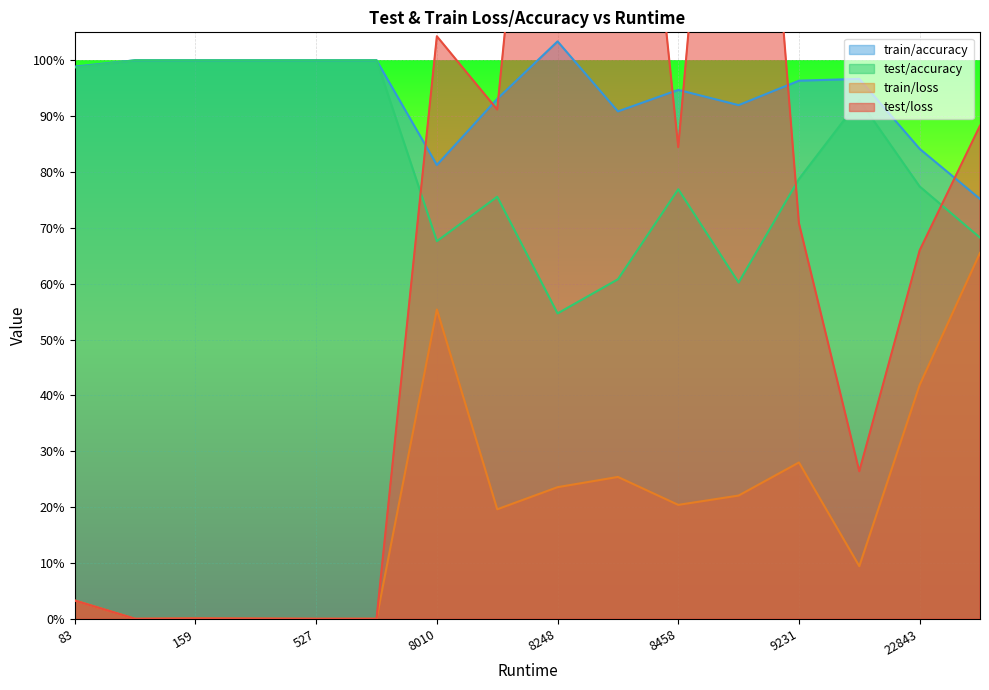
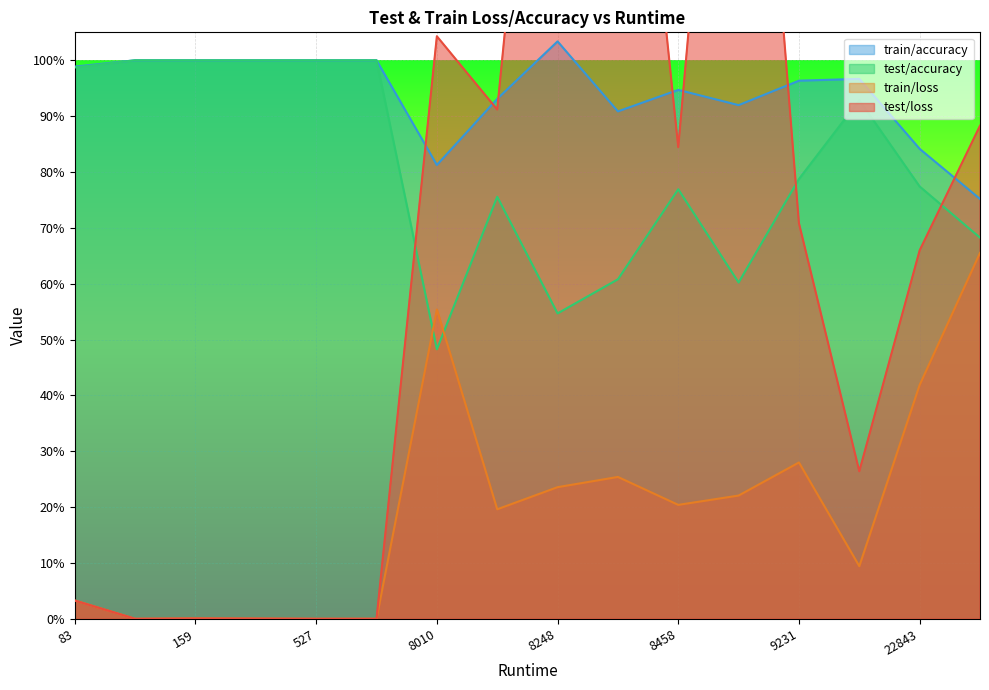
  {
    "train/accuracy": {
      "8010": "81%",
      "8248": "103%",
      "8458": "95%",
      "9231": "96%",
      "22843": "84%"
    },
    "test/accuracy": {
-     "8010": "68%",
+     "8010": "48%",
      "8248": "55%",
      "8458": "77%",
      "9231": "79%",
      "22843": "77%"
    }
  }
